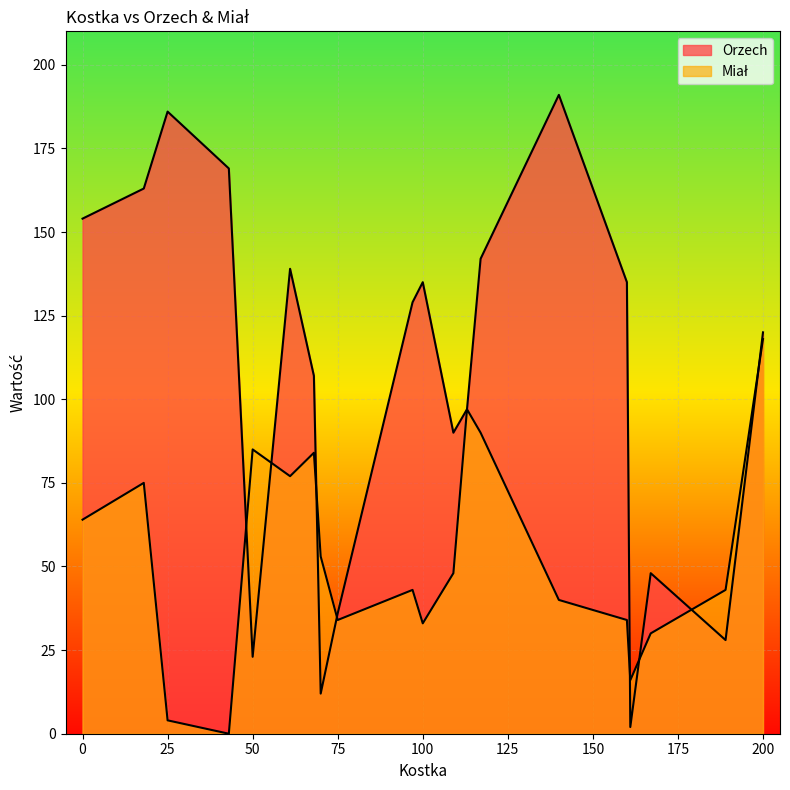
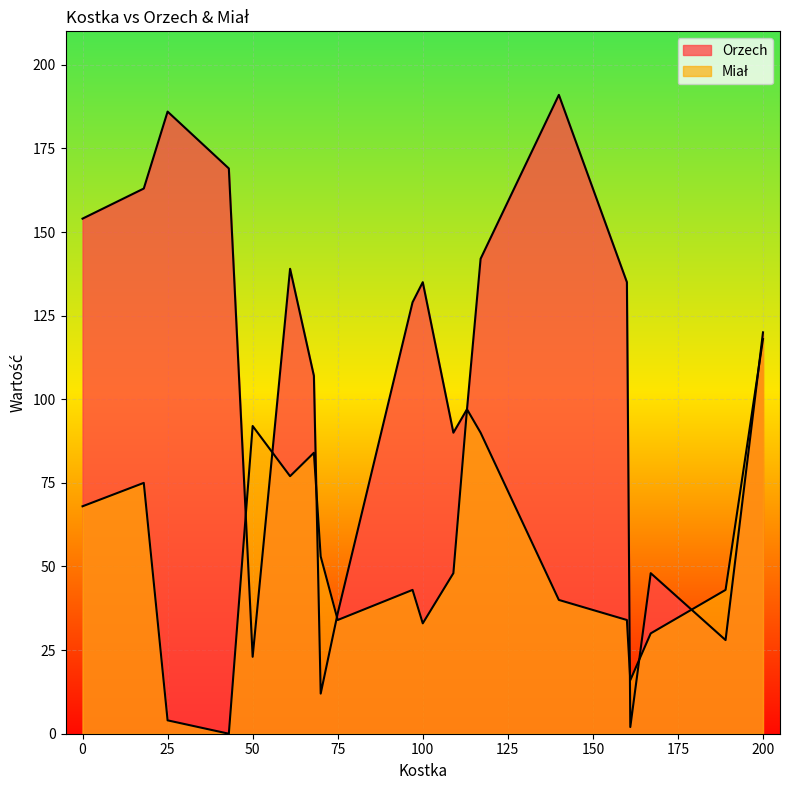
  {
    "Orzech": {
      "0": 154,
      "25": 186,
      "50": 23,
      "75": 36,
      "100": 135,
      "200": 120
    },
    "Miał": {
-     "0": 64,
+     "0": 68,
      "25": 4,
-     "50": 85,
+     "50": 92,
      "75": 34,
      "100": 33,
      "200": 118
    }
  }
